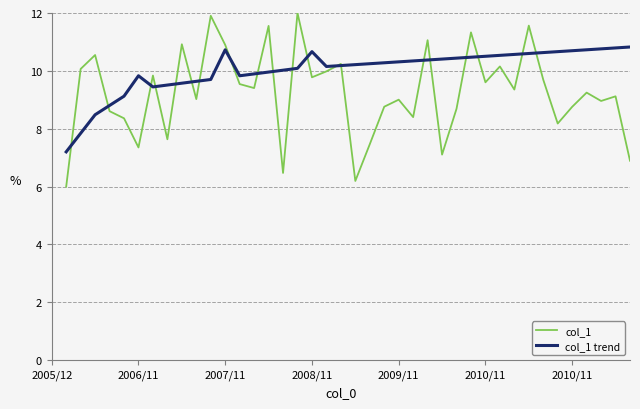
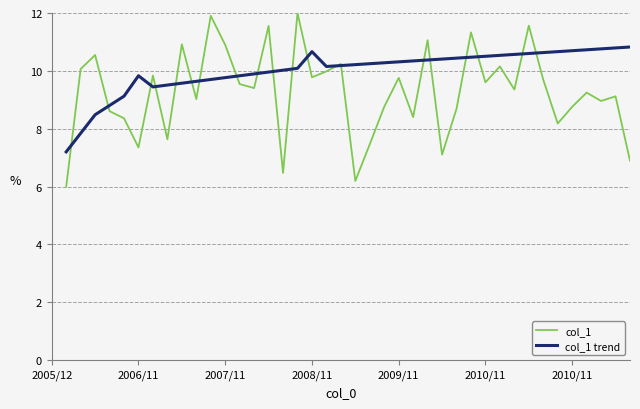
  {
    "col_1": {
      "2006/11": 7.4,
      "2007/11": 10.9,
      "2008/11": 9.8,
-     "2009/11": 9.0
+     "2009/11": 9.8
    },
    "col_1 trend": {
      "2006/11": 9.8,
-     "2007/11": 10.7,
+     "2007/11": 9.8,
      "2008/11": 10.7,
      "2009/11": 10.3
    }
  }
